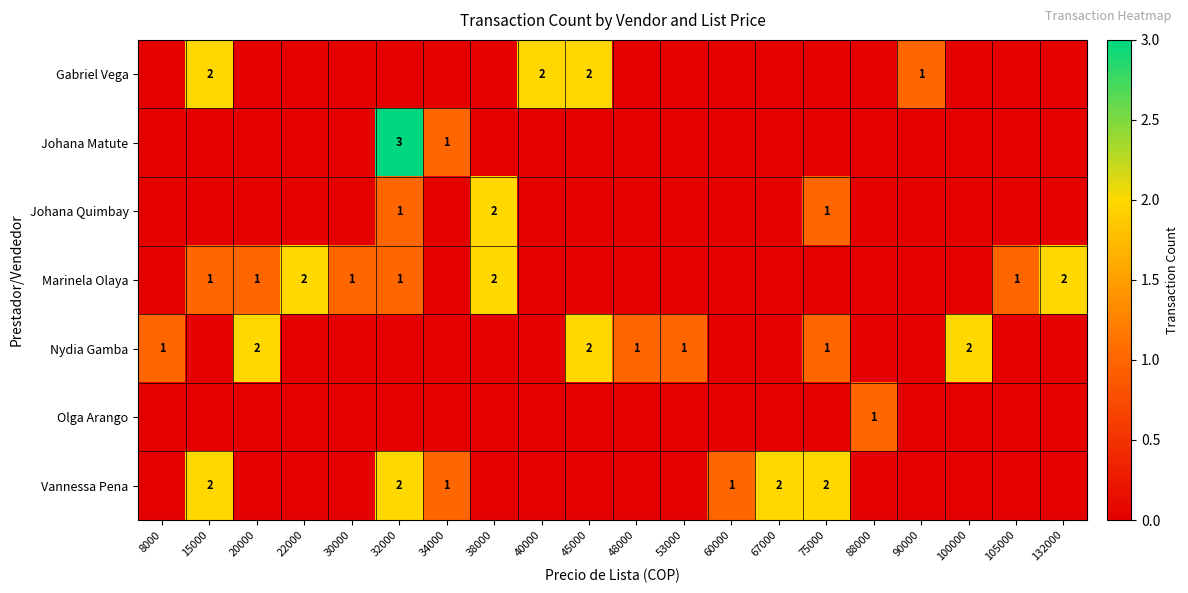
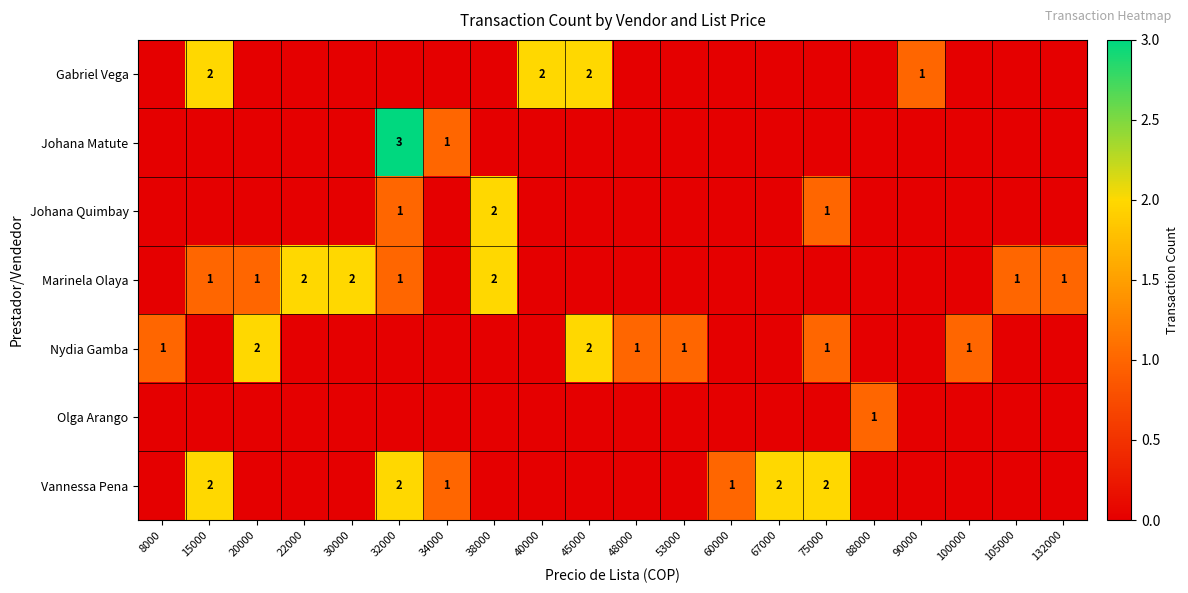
  {
    "Gabriel Vega": {
      "15000": 2,
      "40000": 2,
      "45000": 2,
      "90000": 1
    },
    "Johana Matute": {
      "32000": 3,
      "34000": 1
    },
    "Johana Quimbay": {
      "32000": 1,
      "38000": 2,
      "75000": 1
    },
    "Marinela Olaya": {
      "15000": 1,
      "20000": 1,
      "22000": 2,
-     "30000": 1,
+     "30000": 2,
      "32000": 1,
      "38000": 2,
      "105000": 1,
-     "132000": 2
+     "132000": 1
    },
    "Nydia Gamba": {
      "8000": 1,
      "20000": 2,
      "45000": 2,
      "48000": 1,
      "53000": 1,
      "75000": 1,
-     "100000": 2
+     "100000": 1
    },
    "Olga Arango": {
      "88000": 1
    },
    "Vannessa Pena": {
      "15000": 2,
      "32000": 2,
      "34000": 1,
      "60000": 1,
      "67000": 2,
      "75000": 2
    }
  }
